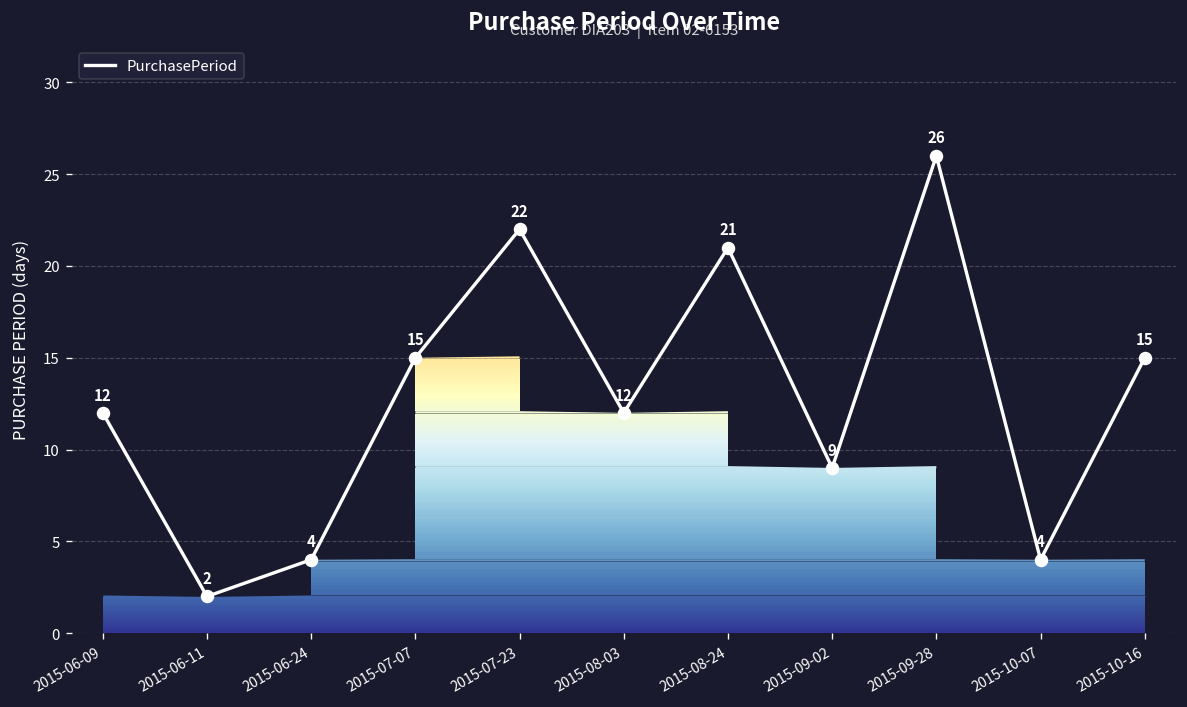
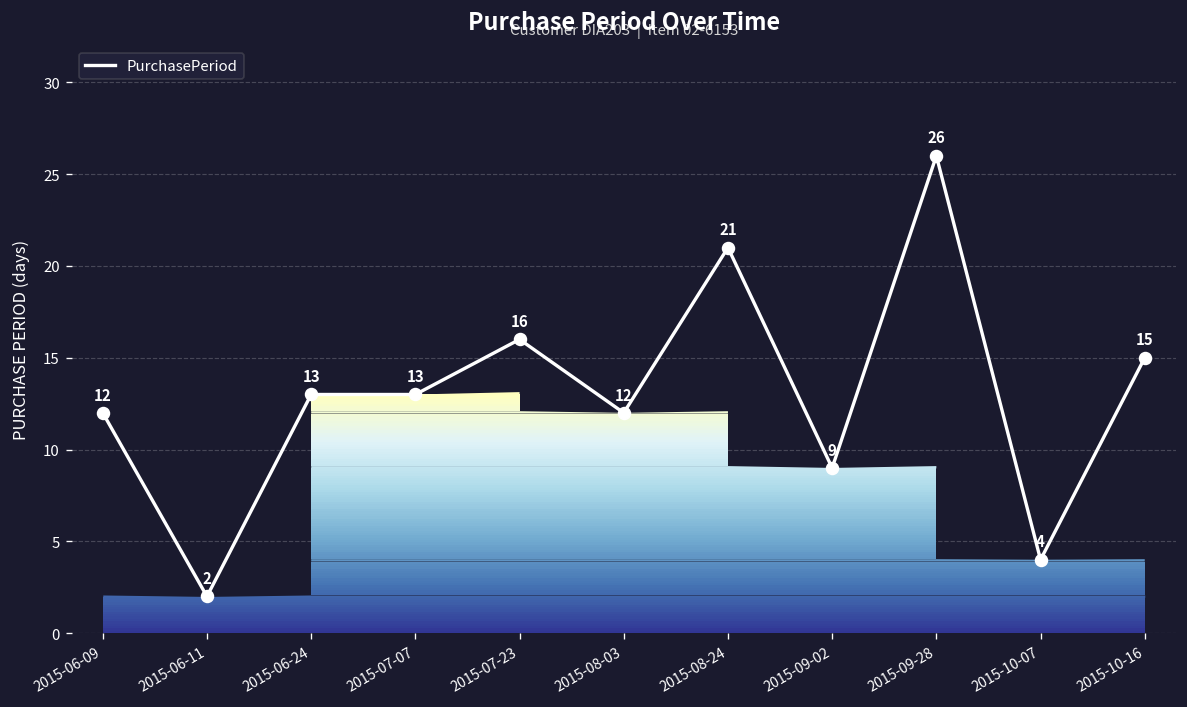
  {
    "PurchasePeriod": {
      "2015-06-09": 12,
-     "2015-06-24": 4,
-     "2015-07-07": 15,
-     "2015-07-23": 22,
+     "2015-06-24": 13,
+     "2015-07-07": 13,
+     "2015-07-23": 16,
      "2015-08-03": 12,
      "2015-08-24": 21,
      "2015-09-02": 9,
      "2015-09-28": 26,
      "2015-10-07": 4,
      "2015-10-16": 15
    }
  }
